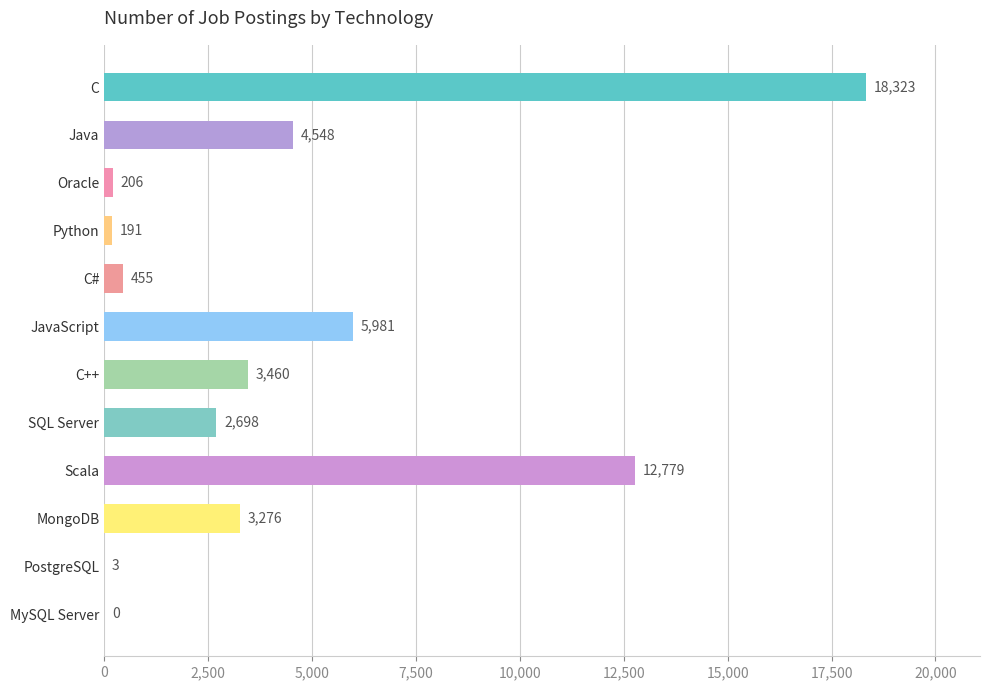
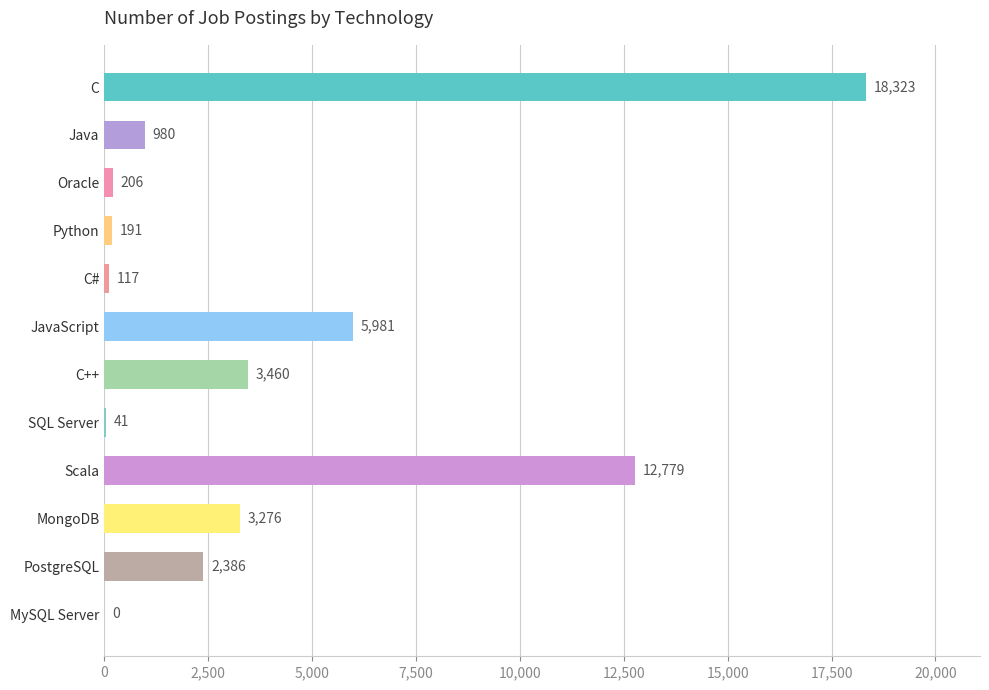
  {
    "C": "18,323",
-   "Java": "4,548",
+   "Java": "980",
    "Oracle": "206",
    "Python": "191",
-   "C#": "455",
+   "C#": "117",
    "JavaScript": "5,981",
    "C++": "3,460",
-   "SQL Server": "2,698",
+   "SQL Server": "41",
    "Scala": "12,779",
    "MongoDB": "3,276",
-   "PostgreSQL": "3",
+   "PostgreSQL": "2,386",
    "MySQL Server": "0"
  }
